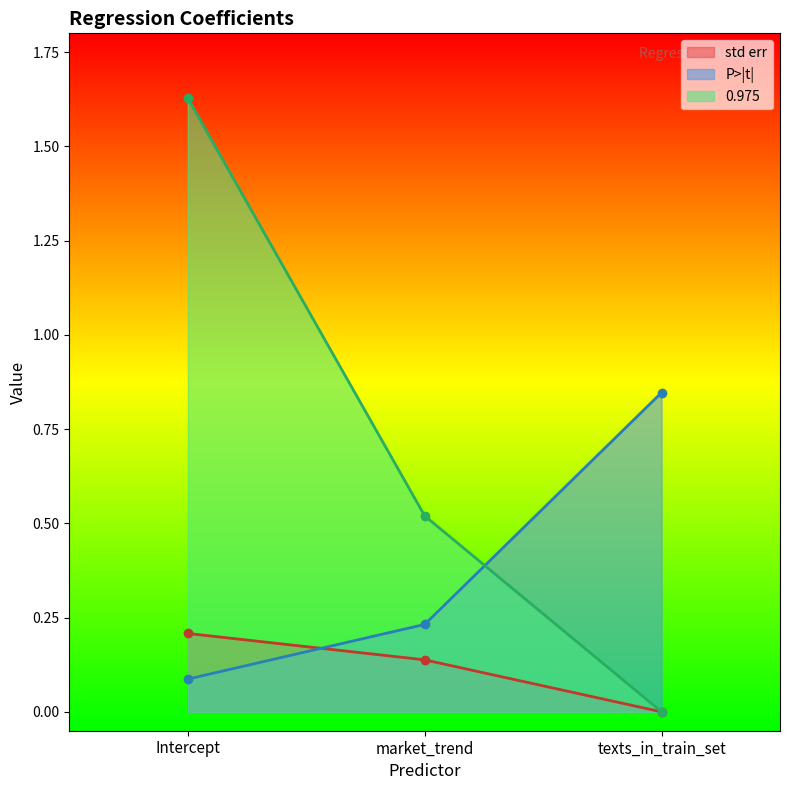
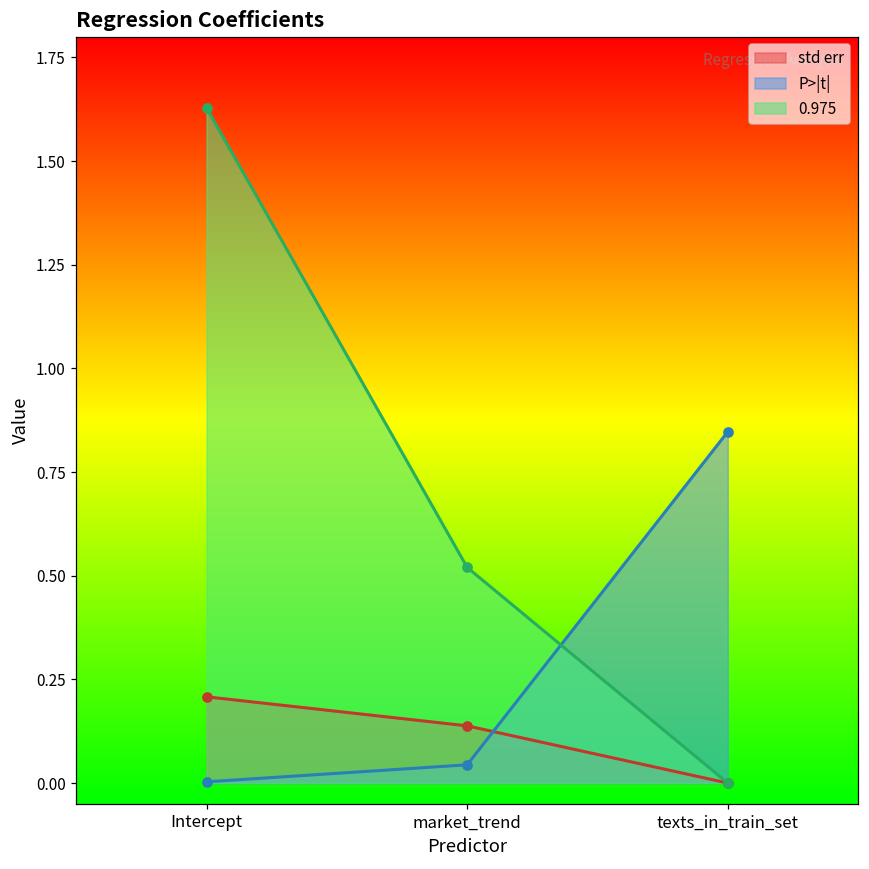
  {
    "std err": {
      "Intercept": 0.21,
      "market_trend": 0.14
    },
    "P>|t|": {
-     "Intercept": 0.09,
-     "market_trend": 0.23,
+     "Intercept": 0.00,
+     "market_trend": 0.04,
      "texts_in_train_set": 0.85
    },
    "0.975": {
      "Intercept": 1.63,
      "market_trend": 0.52
    }
  }
